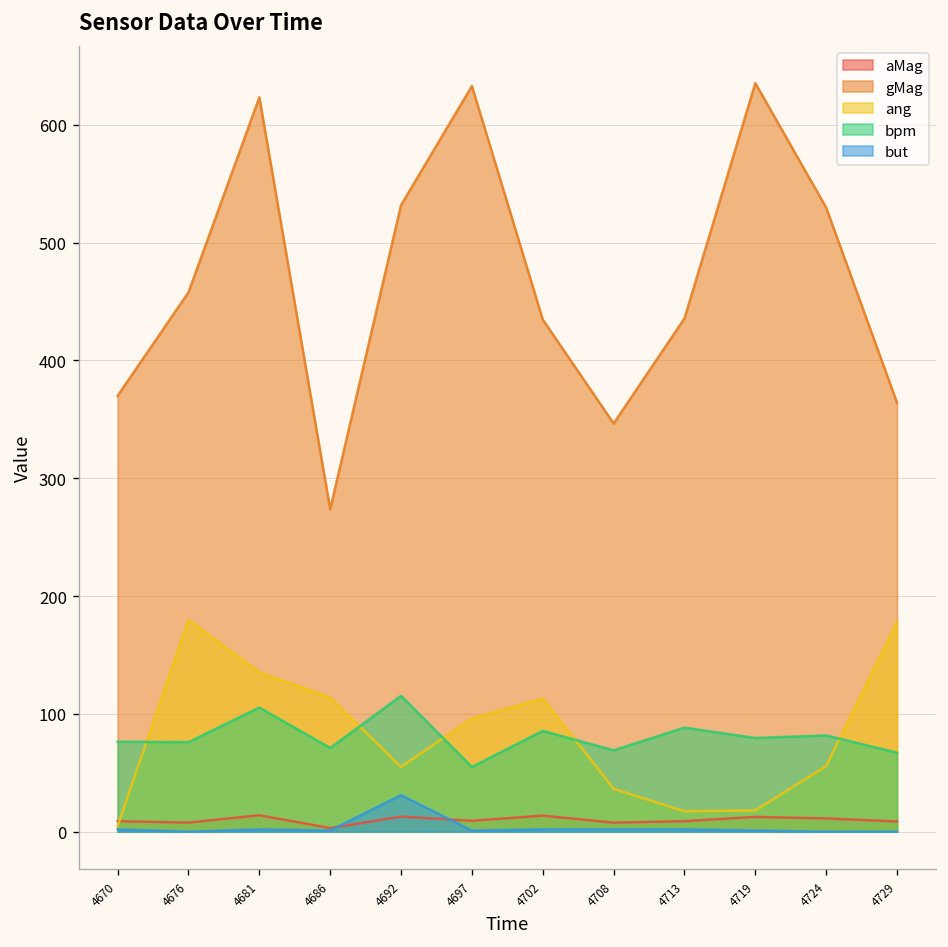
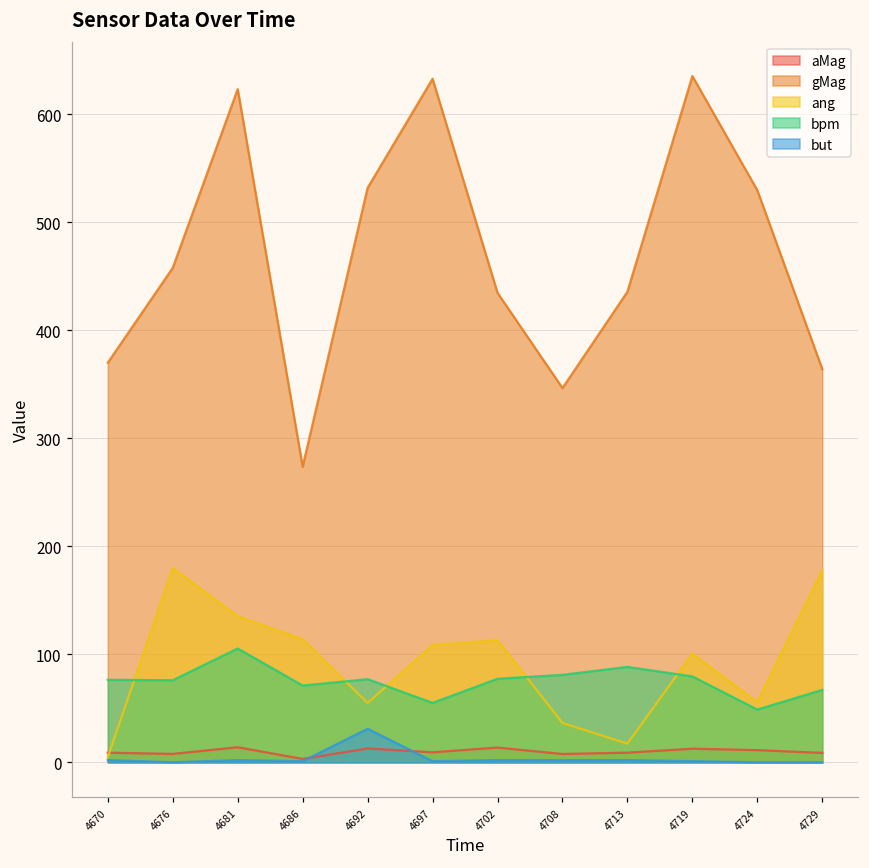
  {
    "ang": {
      "4670": 0,
      "4676": 180,
      "4681": 140,
      "4686": 110,
      "4692": 50,
-     "4697": 100,
+     "4697": 110,
      "4702": 110,
      "4708": 40,
      "4713": 20,
-     "4719": 20,
+     "4719": 100,
      "4724": 60,
      "4729": 180
    },
    "bpm": {
      "4670": 80,
      "4676": 80,
      "4681": 110,
      "4686": 70,
-     "4692": 120,
+     "4692": 80,
      "4697": 50,
-     "4702": 90,
-     "4708": 70,
+     "4702": 80,
+     "4708": 80,
      "4713": 90,
      "4719": 80,
-     "4724": 80,
+     "4724": 50,
      "4729": 70
    },
    "but": {
      "4670": 0,
      "4676": 0,
      "4681": 0,
      "4692": 30,
      "4697": 0,
      "4702": 0,
      "4708": 0,
      "4713": 0,
      "4719": 0,
      "4724": 0,
      "4729": 0
    }
  }
